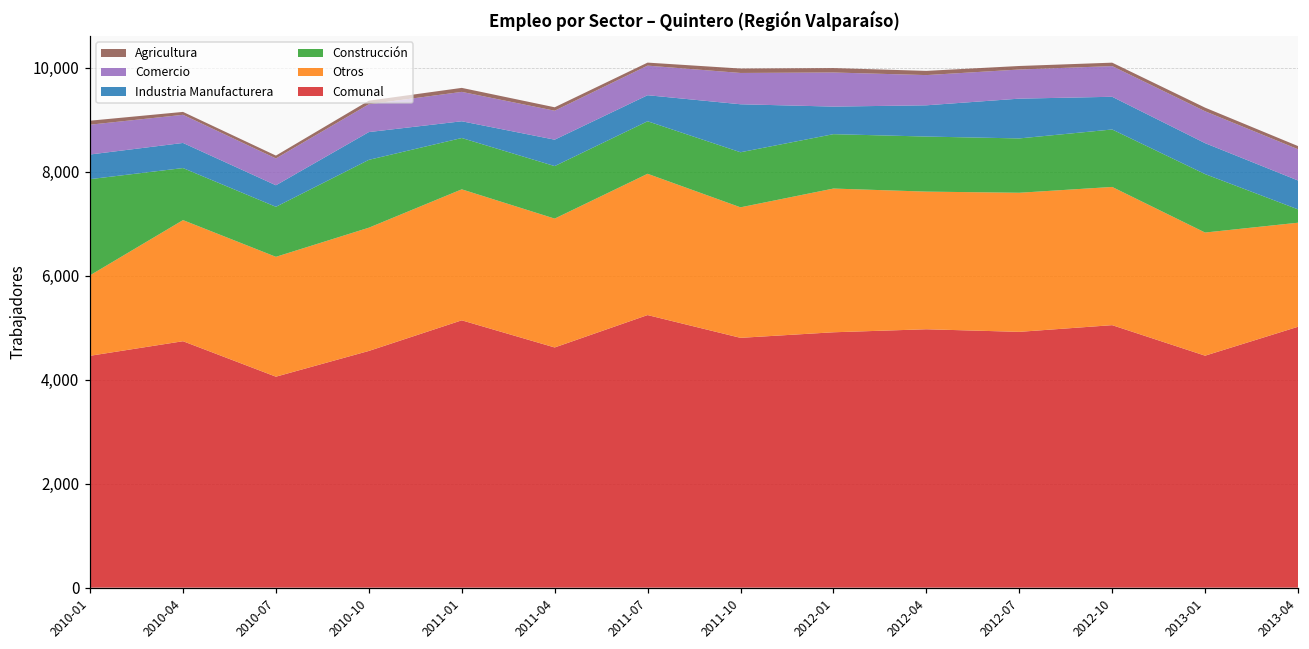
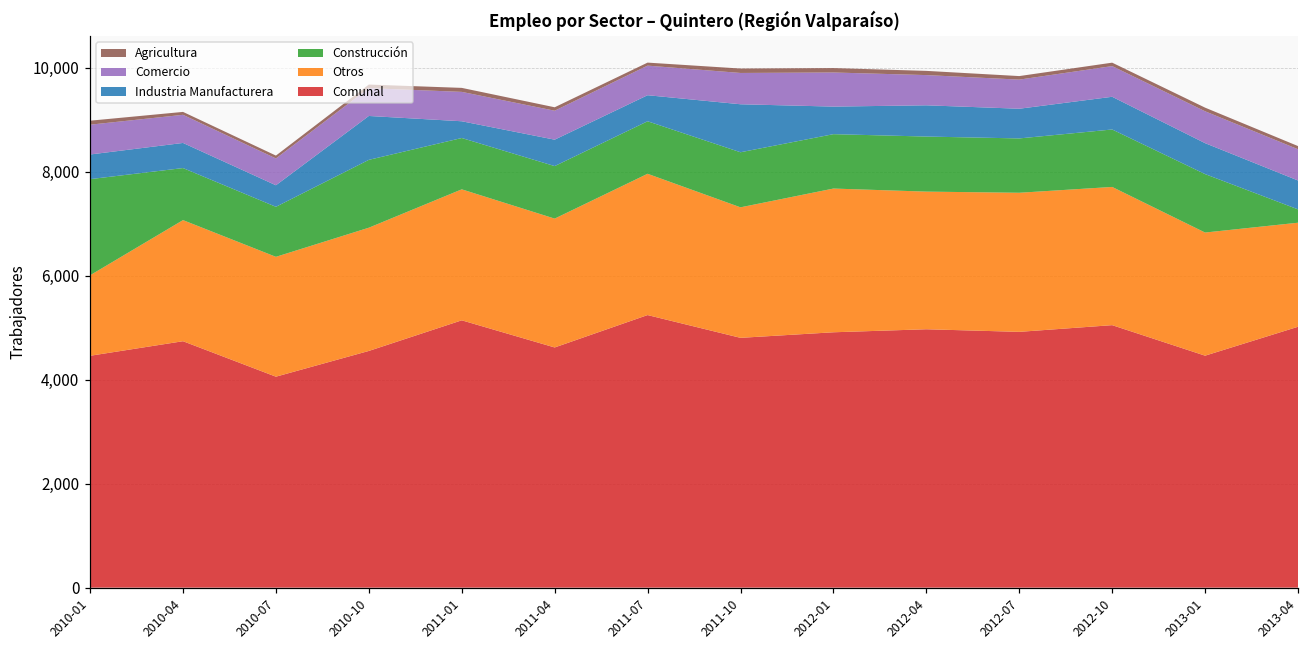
  {
    "Comunal": {
      "2010-01": "4,500",
      "2010-04": "4,700",
      "2010-07": "4,100",
      "2010-10": "4,600",
      "2011-01": "5,100",
      "2011-04": "4,600",
      "2011-07": "5,200",
      "2011-10": "4,800",
      "2012-01": "4,900",
      "2012-04": "5,000",
      "2012-07": "4,900",
      "2012-10": "5,000",
      "2013-01": "4,500",
      "2013-04": "5,000"
    },
    "Otros": {
      "2010-01": "1,500",
      "2010-04": "2,300",
      "2010-07": "2,300",
      "2010-10": "2,400",
      "2011-01": "2,500",
      "2011-04": "2,500",
      "2011-07": "2,700",
      "2011-10": "2,500",
      "2012-01": "2,800",
      "2012-04": "2,600",
      "2012-07": "2,700",
      "2012-10": "2,700",
      "2013-01": "2,400",
      "2013-04": "2,000"
    },
    "Construcción": {
      "2010-01": "1,800",
      "2010-04": "1,000",
      "2010-07": "1,000",
      "2010-10": "1,300",
      "2011-01": "1,000",
      "2011-04": "1,000",
      "2011-07": "1,000",
      "2011-10": "1,100",
      "2012-01": "1,000",
      "2012-04": "1,100",
      "2012-07": "1,000",
      "2012-10": "1,100",
      "2013-01": "1,100",
      "2013-04": "300"
    },
    "Industria Manufacturera": {
      "2010-01": "500",
      "2010-04": "500",
      "2010-07": "400",
-     "2010-10": "500",
+     "2010-10": "800",
      "2011-01": "300",
      "2011-04": "500",
      "2011-07": "500",
      "2011-10": "900",
      "2012-01": "500",
      "2012-04": "600",
-     "2012-07": "800",
+     "2012-07": "600",
      "2012-10": "600",
      "2013-01": "600",
      "2013-04": "600"
    },
    "Comercio": {
      "2010-01": "600",
      "2010-04": "500",
      "2010-07": "500",
      "2011-01": "600",
      "2011-04": "600",
      "2011-07": "600",
      "2011-10": "600",
      "2012-01": "700",
      "2012-04": "600",
      "2012-07": "600",
      "2012-10": "600",
      "2013-01": "600",
      "2013-04": "600"
    },
    "Agricultura": {
      "2010-01": "100",
      "2010-04": "100",
      "2010-07": "100",
      "2011-01": "100",
      "2011-04": "100",
      "2011-07": "100",
      "2011-10": "100",
      "2012-01": "100",
      "2012-04": "100",
      "2012-07": "100",
      "2012-10": "100",
      "2013-01": "100",
      "2013-04": "100"
    }
  }
